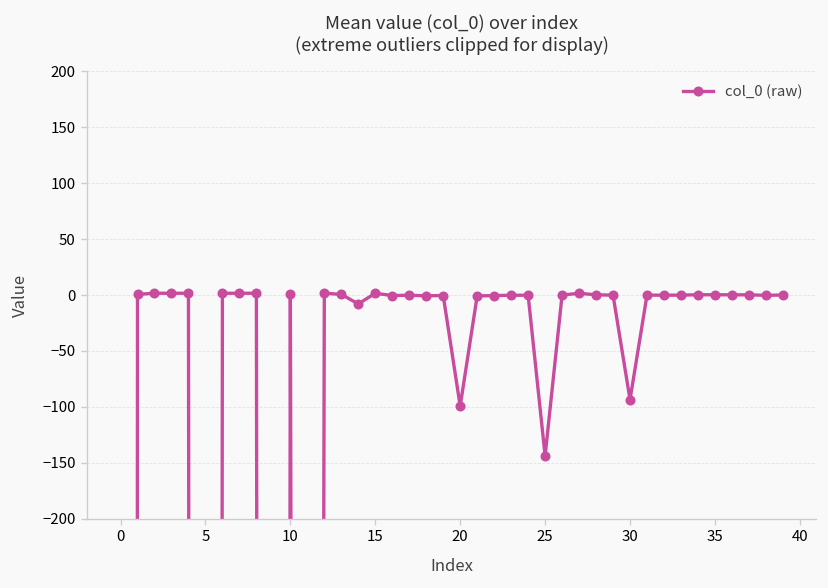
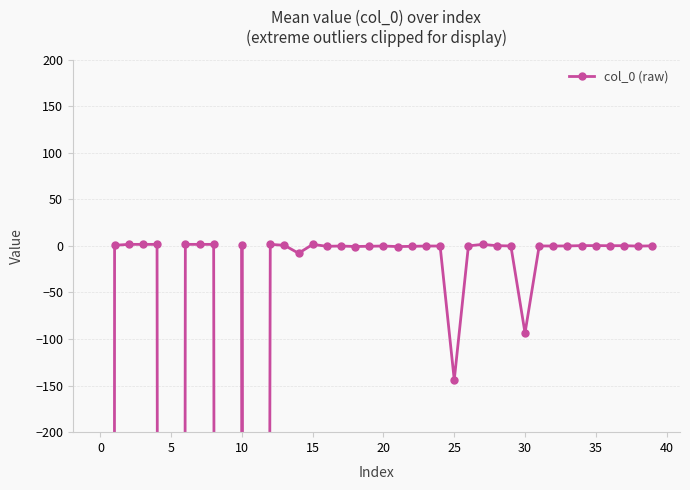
  {
    "10": 0,
    "15": 0,
-   "20": -100,
+   "20": 0,
    "25": -140,
    "30": -90,
    "35": 0
  }
